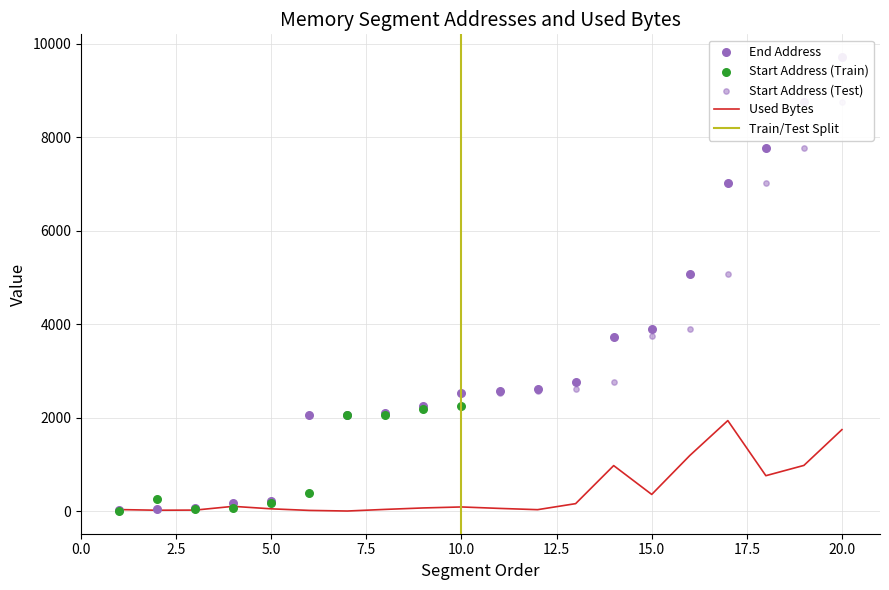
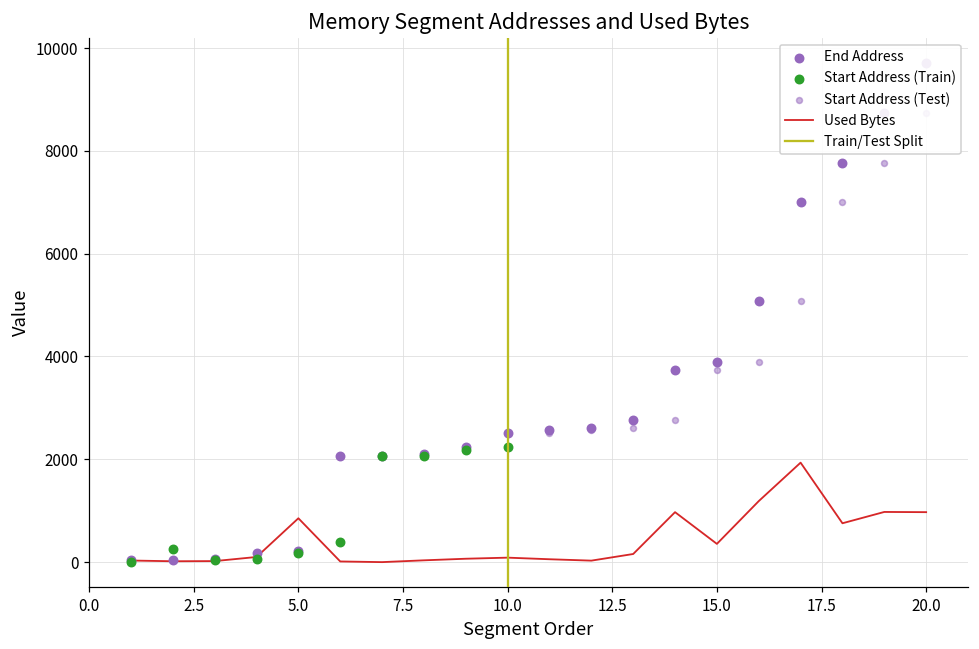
  {
    "Used Bytes": {
-     "5.0": 0,
+     "5.0": 900,
      "10.0": 100,
      "15.0": 400,
-     "20.0": 1700
+     "20.0": 1000
    }
  }
